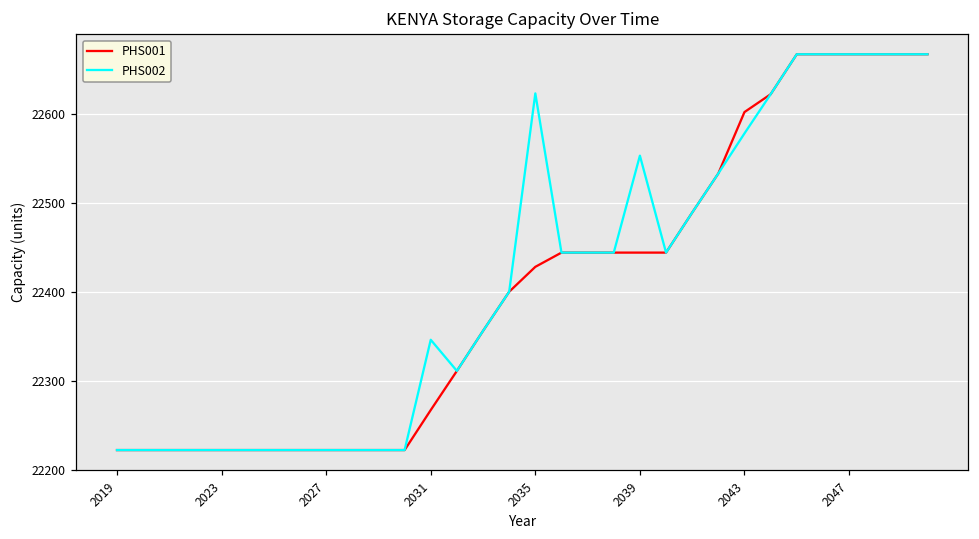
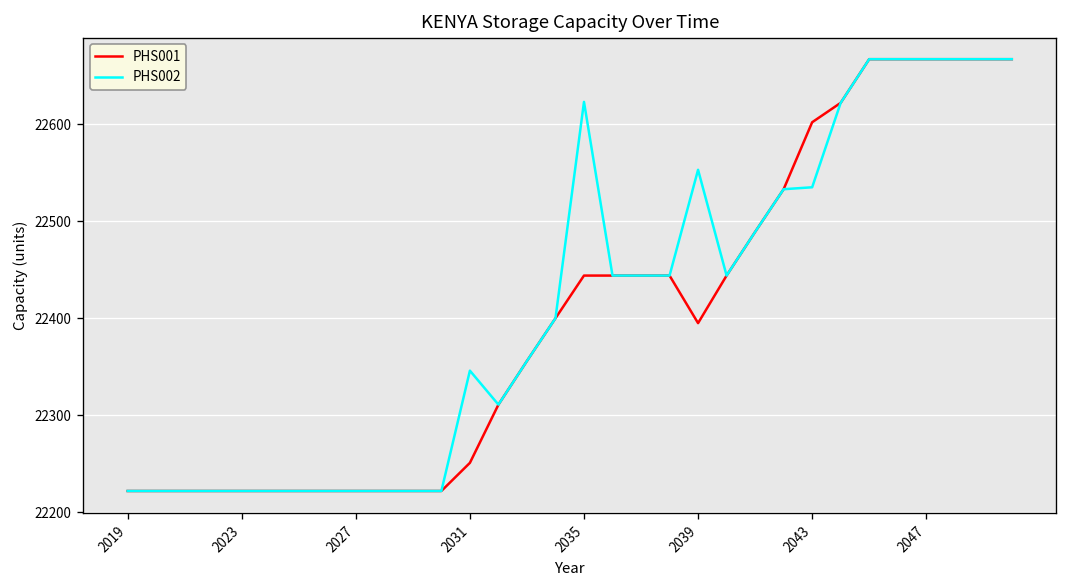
  {
    "PHS001": {
-     "2031": 22270,
-     "2035": 22430,
-     "2039": 22440,
+     "2031": 22250,
+     "2035": 22440,
+     "2039": 22400,
      "2043": 22600
    },
    "PHS002": {
      "2031": 22350,
      "2035": 22620,
      "2039": 22550,
-     "2043": 22580
+     "2043": 22540
    }
  }
